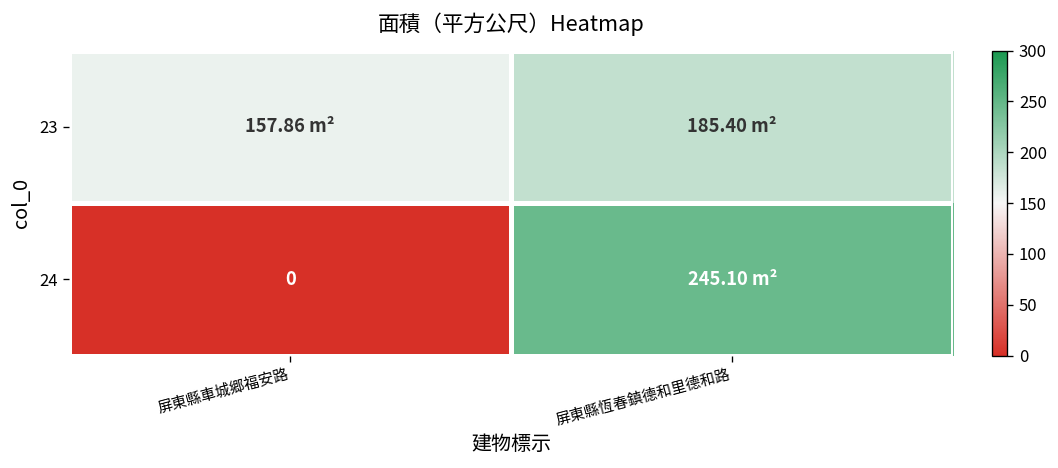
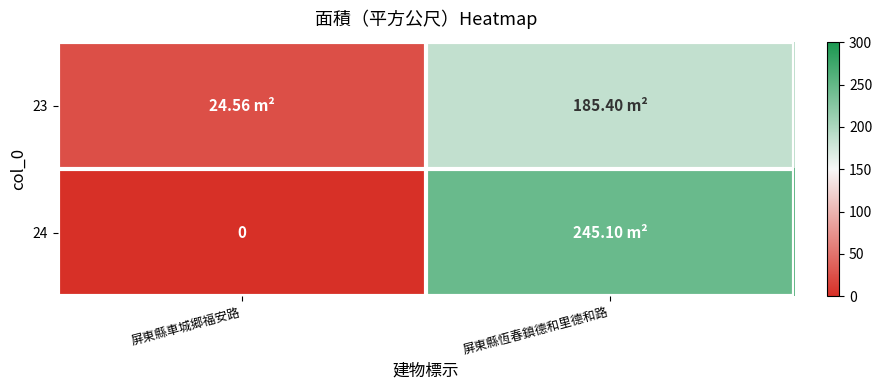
  {
    "23": {
-     "屏東縣車城郷福安路": 157.86,
+     "屏東縣車城郷福安路": 24.56,
      "屏東縣恆春鎮德和里德和路": 185.40
    },
    "24": {
      "屏東縣車城郷福安路": 0,
      "屏東縣恆春鎮德和里德和路": 245.10
    }
  }
